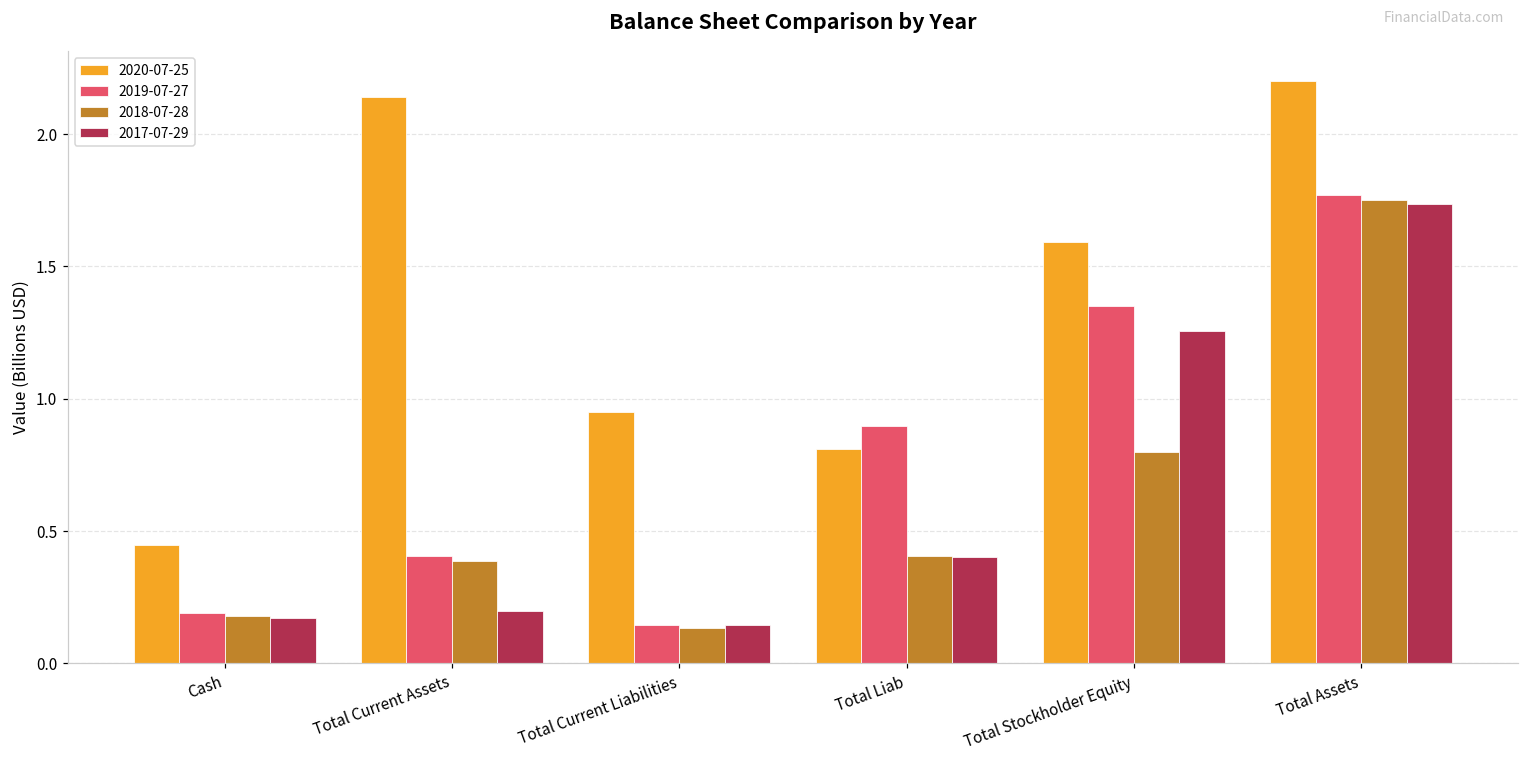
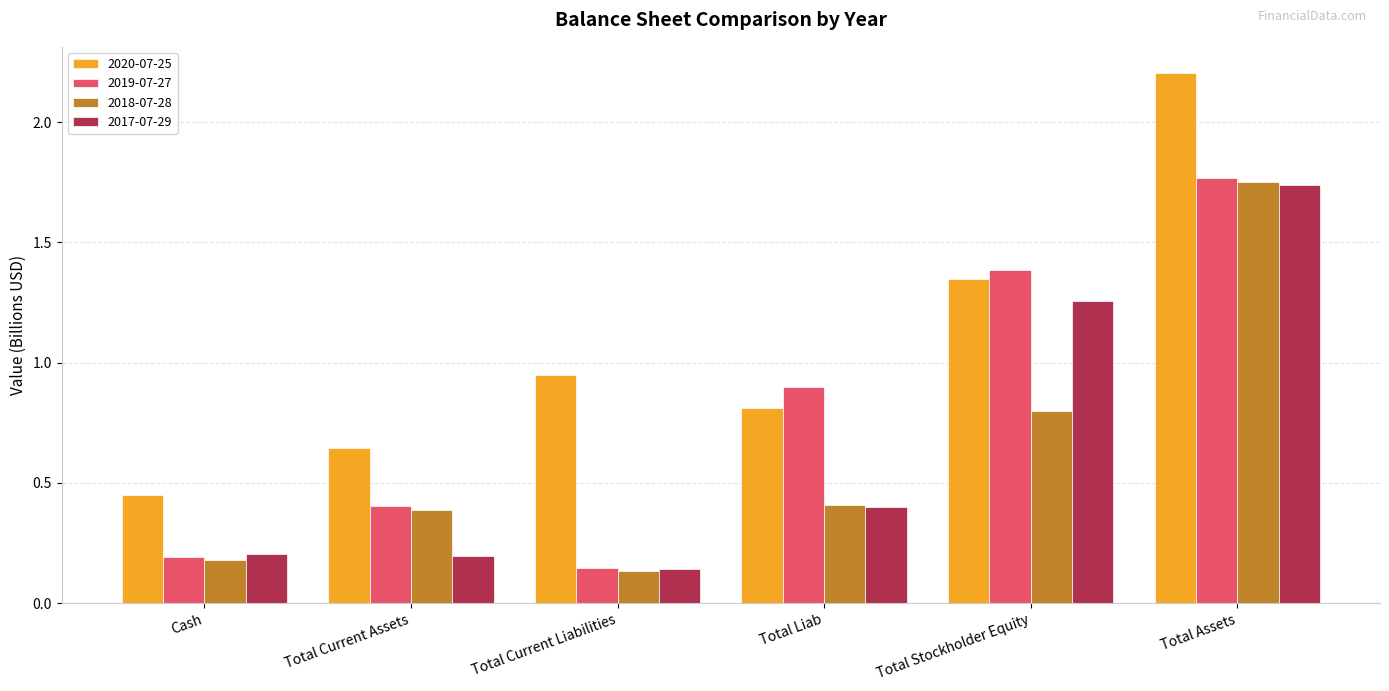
  {
    "2020-07-25": {
      "Cash": 0.45,
-     "Total Current Assets": 2.14,
+     "Total Current Assets": 0.65,
      "Total Current Liabilities": 0.95,
      "Total Liab": 0.81,
-     "Total Stockholder Equity": 1.59,
+     "Total Stockholder Equity": 1.35,
      "Total Assets": 2.20
    },
    "2019-07-27": {
      "Cash": 0.19,
      "Total Current Assets": 0.41,
      "Total Current Liabilities": 0.14,
      "Total Liab": 0.90,
-     "Total Stockholder Equity": 1.35,
+     "Total Stockholder Equity": 1.38,
      "Total Assets": 1.77
    },
    "2018-07-28": {
      "Cash": 0.18,
      "Total Current Assets": 0.39,
      "Total Current Liabilities": 0.14,
      "Total Liab": 0.41,
      "Total Stockholder Equity": 0.80,
      "Total Assets": 1.75
    },
    "2017-07-29": {
-     "Cash": 0.17,
+     "Cash": 0.21,
      "Total Current Assets": 0.20,
      "Total Current Liabilities": 0.14,
      "Total Liab": 0.40,
      "Total Stockholder Equity": 1.26,
      "Total Assets": 1.74
    }
  }
